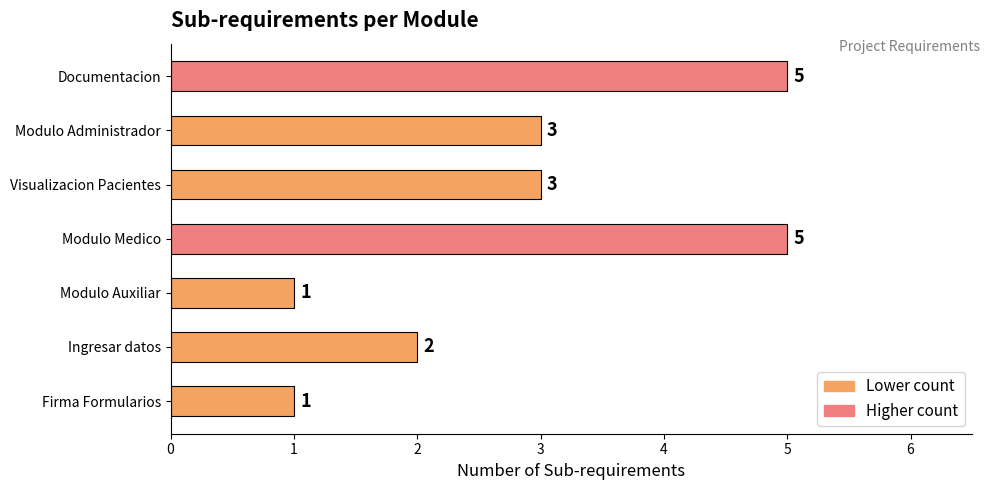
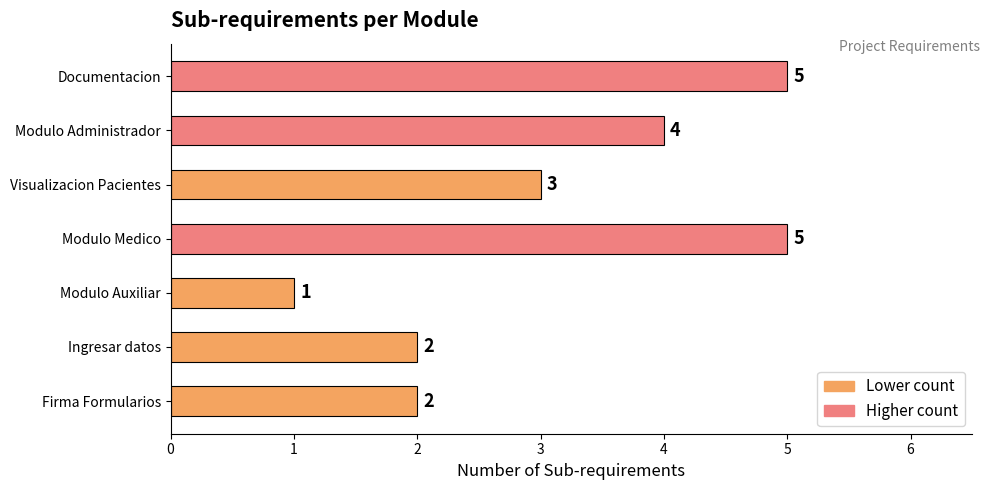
  {
    "Documentacion": 5,
-   "Modulo Administrador": 3,
+   "Modulo Administrador": 4,
    "Visualizacion Pacientes": 3,
    "Modulo Medico": 5,
    "Modulo Auxiliar": 1,
    "Ingresar datos": 2,
-   "Firma Formularios": 1
+   "Firma Formularios": 2
  }
